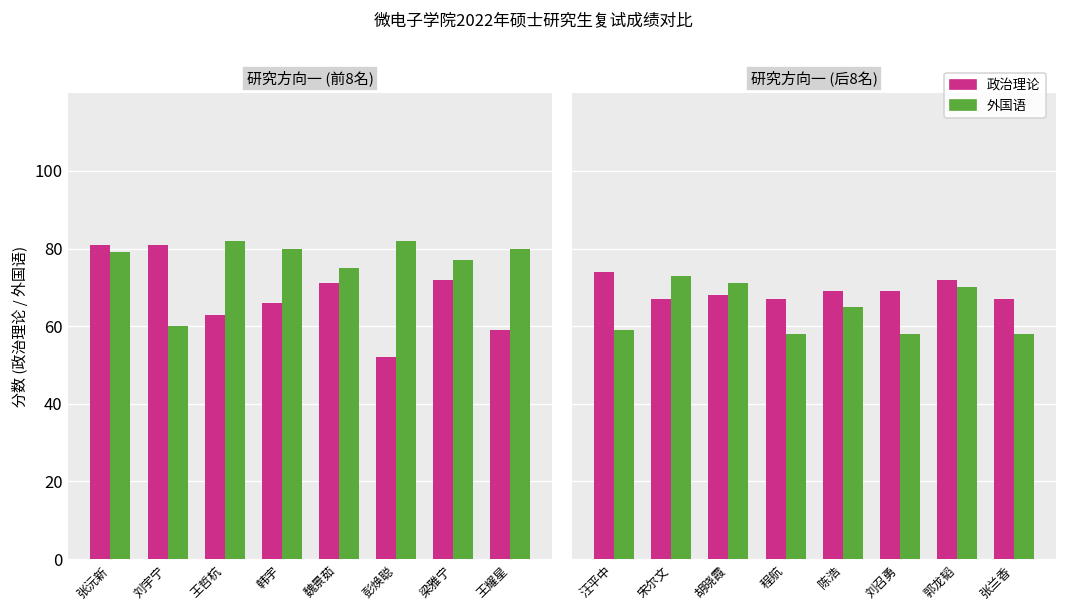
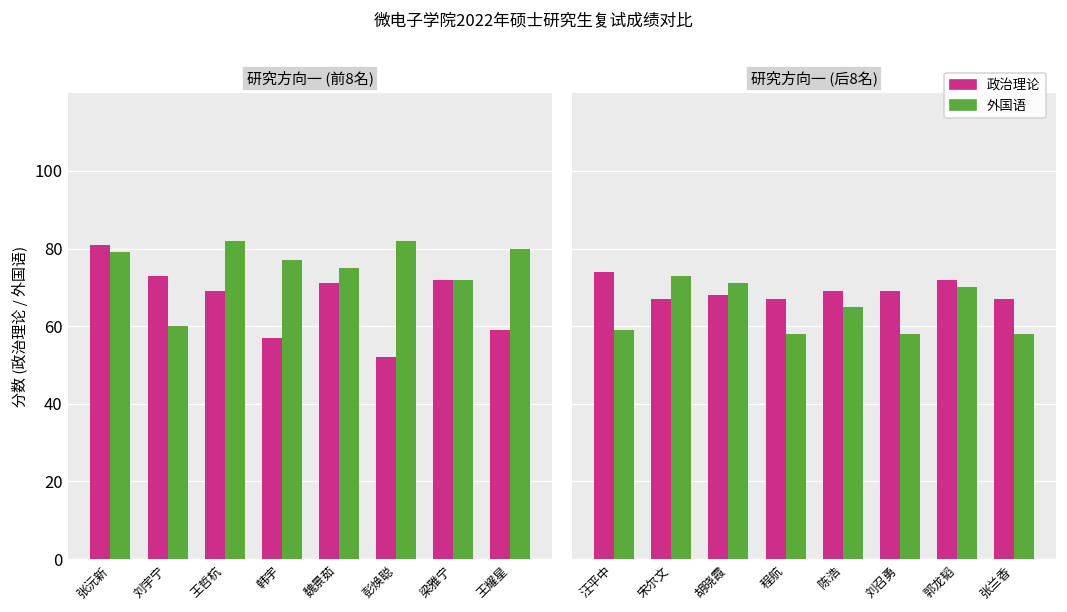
  {
    "研究方向一 (前8名)": {
      "政治理论": {
        "张沅新": 81,
-       "刘宇宁": 81,
-       "王哲杭": 63,
-       "韩宇": 66,
+       "刘宇宁": 73,
+       "王哲杭": 69,
+       "韩宇": 57,
        "魏景茹": 71,
        "彭焕聪": 52,
        "梁雅宁": 72,
        "王耀星": 59
      },
      "外国语": {
        "张沅新": 79,
        "刘宇宁": 60,
        "王哲杭": 82,
-       "韩宇": 80,
+       "韩宇": 77,
        "魏景茹": 75,
        "彭焕聪": 82,
-       "梁雅宁": 77,
+       "梁雅宁": 72,
        "王耀星": 80
      }
    }
  }
